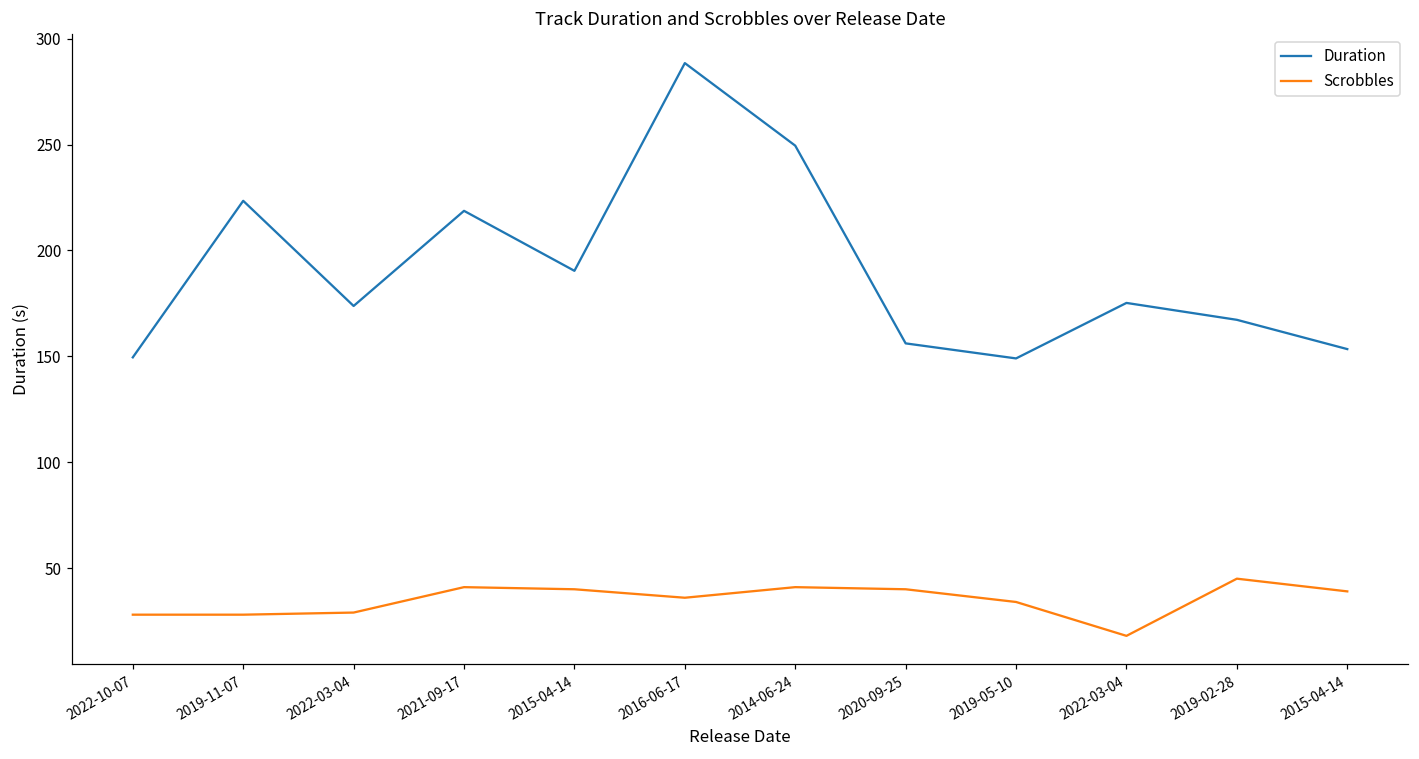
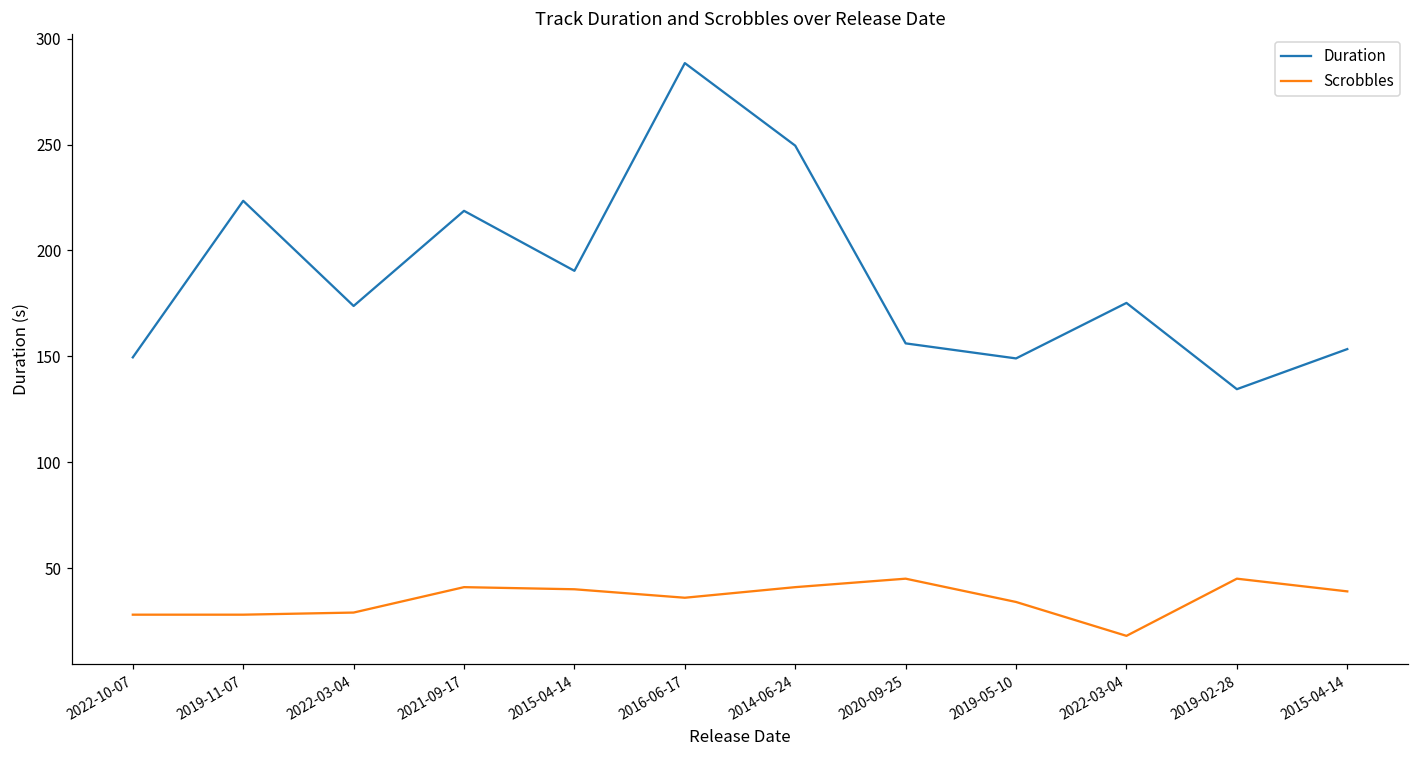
  {
    "Duration": {
      "2022-10-07": 150,
      "2019-11-07": 223,
      "2021-09-17": 219,
      "2016-06-17": 288,
      "2014-06-24": 249,
      "2020-09-25": 156,
      "2019-05-10": 149,
-     "2019-02-28": 167
+     "2019-02-28": 134
    },
    "Scrobbles": {
      "2022-10-07": 28,
      "2019-11-07": 28,
      "2021-09-17": 41,
      "2016-06-17": 36,
      "2014-06-24": 41,
-     "2020-09-25": 40,
+     "2020-09-25": 45,
      "2019-05-10": 34,
      "2019-02-28": 45
    }
  }
